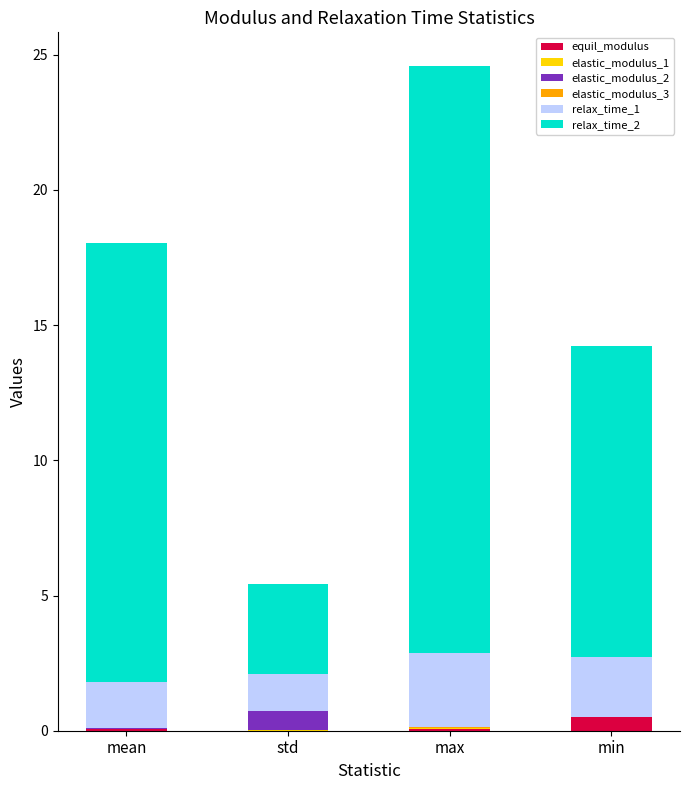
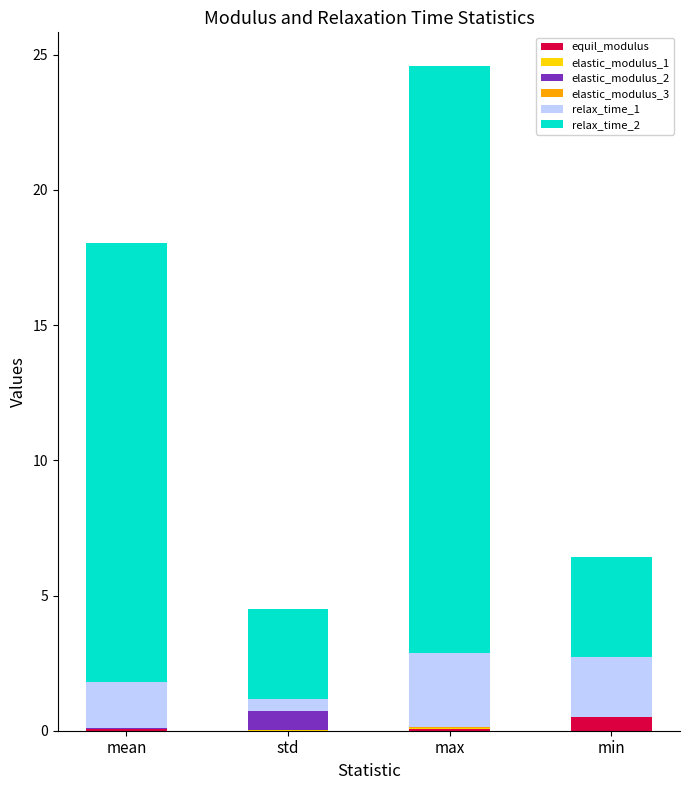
  {
    "equil_modulus": {
      "min": 0.5
    },
    "elastic_modulus_2": {
      "std": 0.7
    },
    "relax_time_1": {
      "mean": 1.7,
-     "std": 1.4,
+     "std": 0.4,
      "max": 2.7,
      "min": 2.2
    },
    "relax_time_2": {
      "mean": 16.2,
      "std": 3.3,
      "max": 21.7,
-     "min": 11.5
+     "min": 3.7
    }
  }
